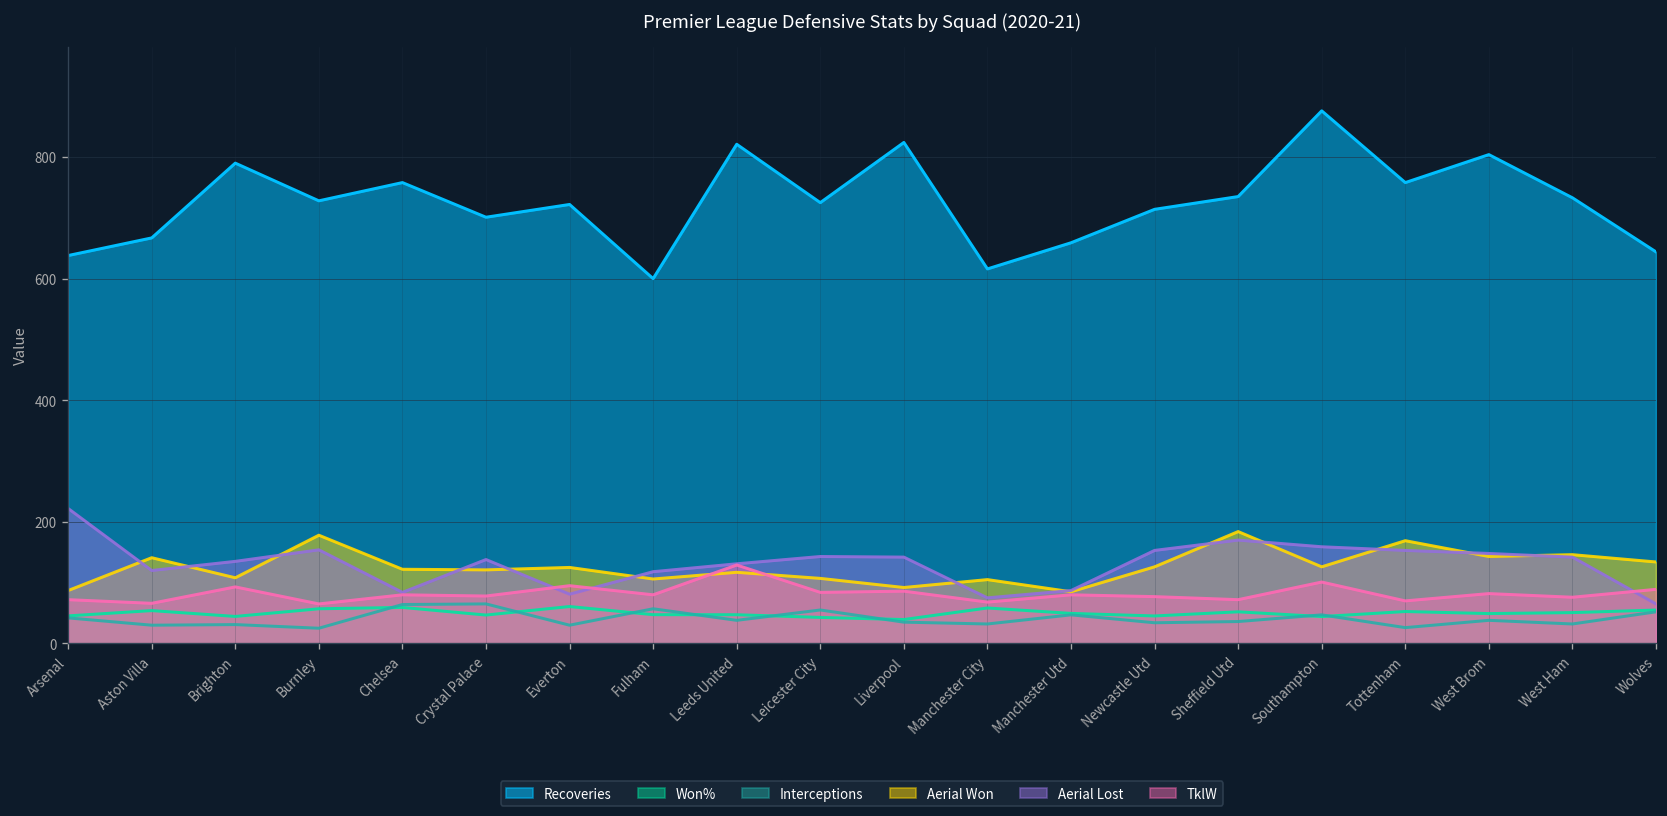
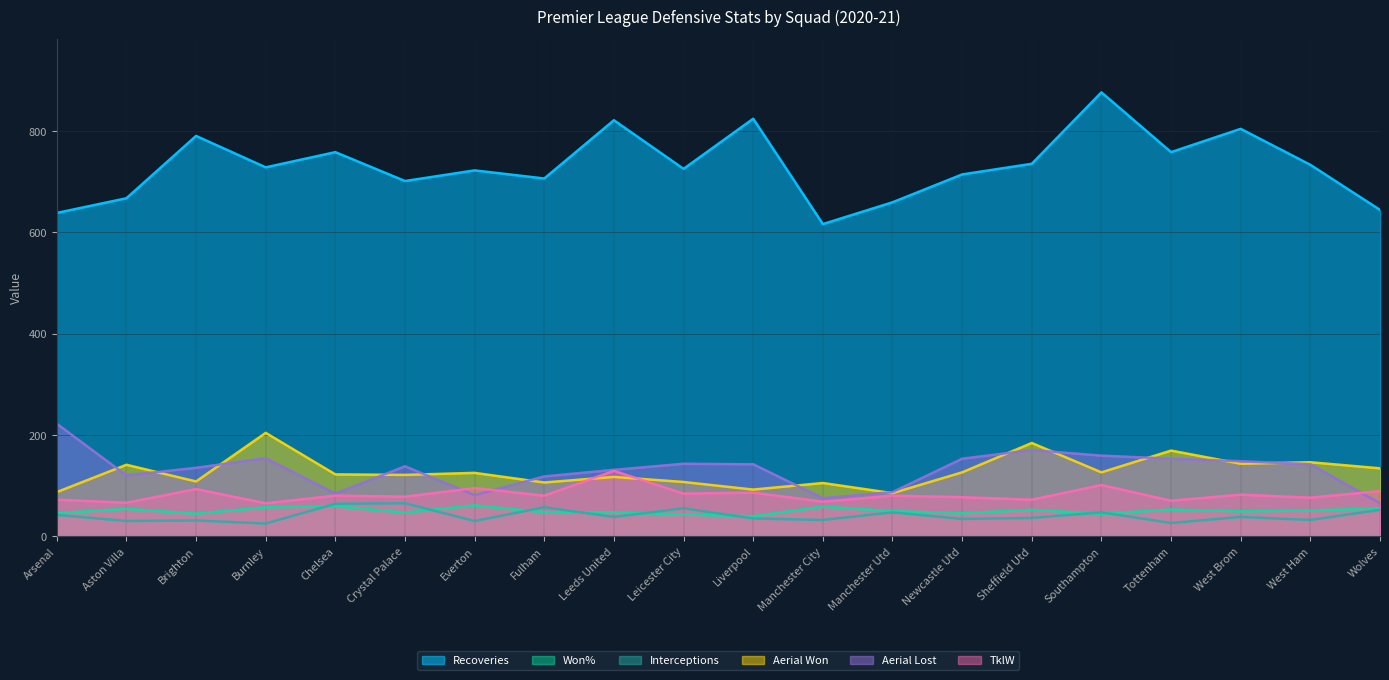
  {
    "Recoveries": {
      "Arsenal": 640,
      "Aston Villa": 670,
      "Brighton": 790,
      "Burnley": 730,
      "Chelsea": 760,
      "Crystal Palace": 700,
      "Everton": 720,
-     "Fulham": 600,
+     "Fulham": 710,
      "Leeds United": 820,
      "Leicester City": 730,
      "Liverpool": 820,
      "Manchester City": 620,
      "Manchester Utd": 660,
      "Newcastle Utd": 710,
      "Sheffield Utd": 740,
      "Southampton": 880,
      "Tottenham": 760,
      "West Brom": 800,
      "West Ham": 730,
      "Wolves": 640
    },
    "Aerial Won": {
      "Arsenal": 90,
      "Aston Villa": 140,
      "Brighton": 110,
-     "Burnley": 180,
+     "Burnley": 200,
      "Chelsea": 120,
      "Crystal Palace": 120,
      "Everton": 130,
      "Fulham": 110,
      "Leeds United": 120,
      "Leicester City": 110,
      "Liverpool": 90,
      "Manchester City": 110,
      "Newcastle Utd": 130,
      "Sheffield Utd": 180,
      "Southampton": 130,
      "Tottenham": 170,
      "Wolves": 130
    },
    "Aerial Lost": {
      "Arsenal": 220,
      "Aston Villa": 120,
      "Brighton": 140,
      "Burnley": 150,
      "Crystal Palace": 140,
      "Everton": 80,
      "Fulham": 120,
      "Leicester City": 140,
      "Liverpool": 140,
      "Manchester City": 80,
      "Newcastle Utd": 150,
      "Sheffield Utd": 170,
      "Southampton": 160,
      "Tottenham": 150,
      "Wolves": 70
    },
    "TklW": {
      "Arsenal": 70,
      "Aston Villa": 70,
      "Brighton": 90,
      "Burnley": 70,
      "Crystal Palace": 80,
      "Everton": 100,
      "Fulham": 80,
      "Leicester City": 80,
      "Liverpool": 90,
      "Manchester City": 70,
      "Newcastle Utd": 80,
      "Sheffield Utd": 70,
      "Southampton": 100,
      "Tottenham": 70,
      "West Brom": 80,
      "West Ham": 80,
      "Wolves": 90
    }
  }
